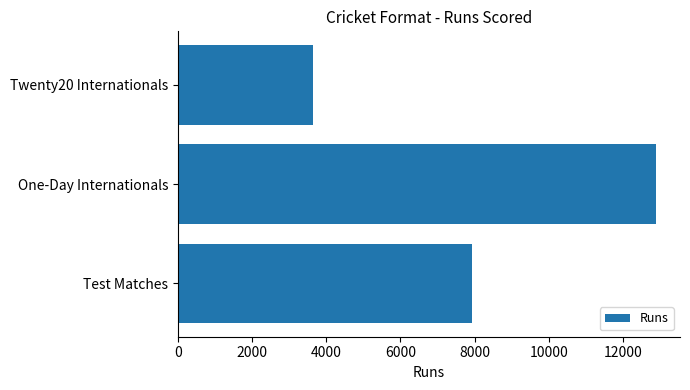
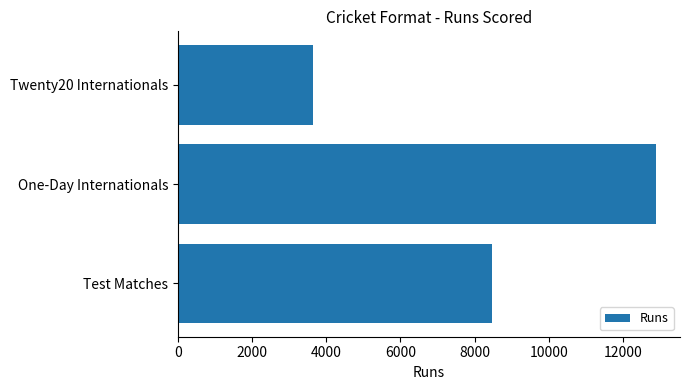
  {
    "Twenty20 Internationals": 3600,
    "One-Day Internationals": 12900,
-   "Test Matches": 7900
+   "Test Matches": 8500
  }
